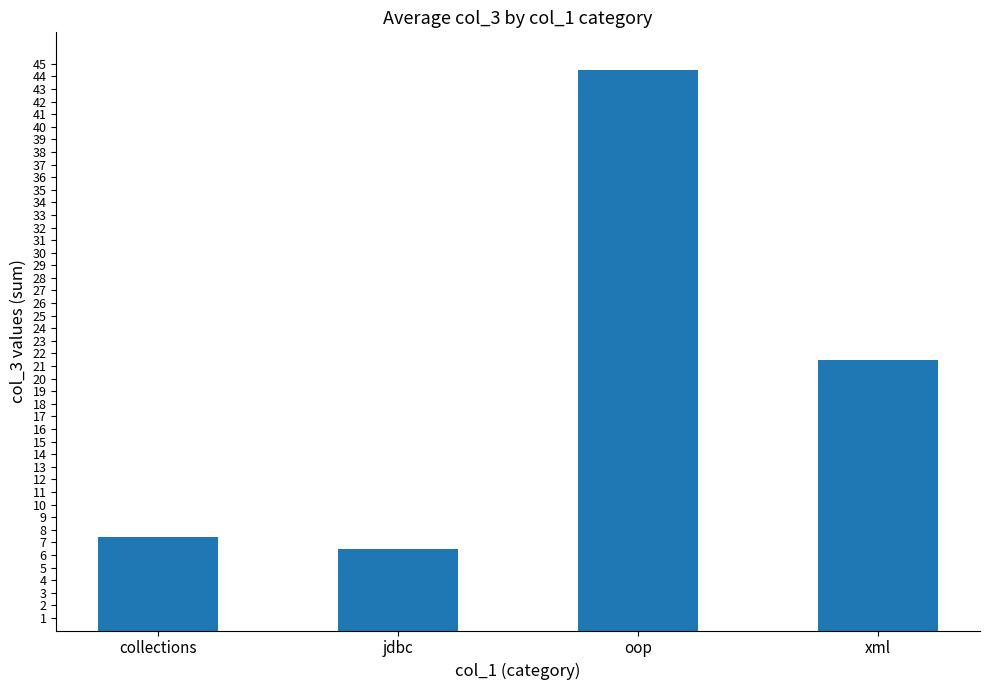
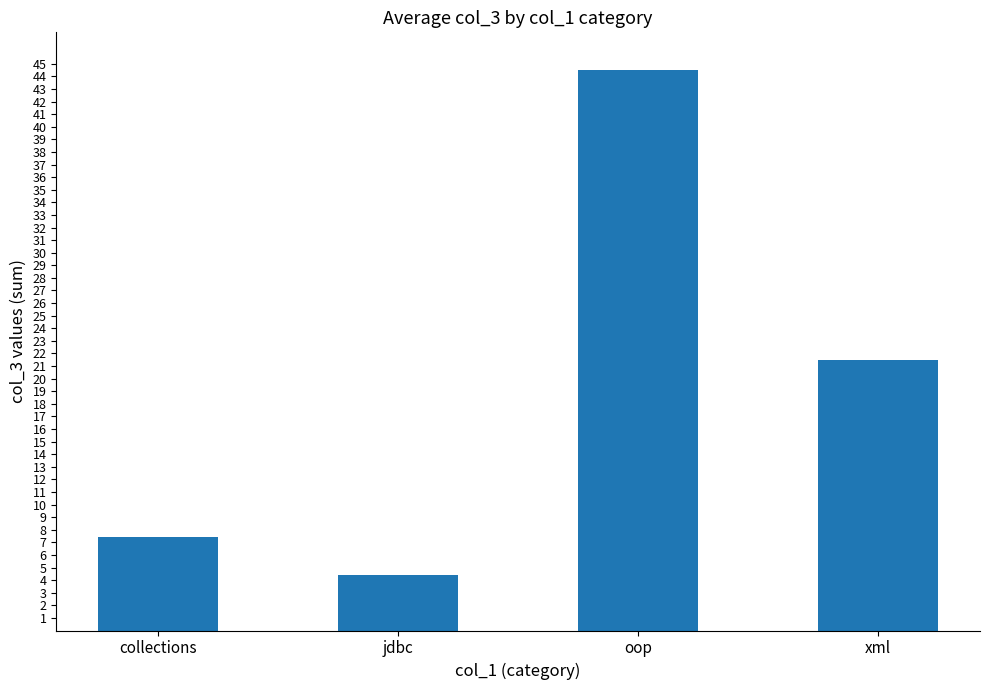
  {
    "collections": 7.4,
-   "jdbc": 6.5,
+   "jdbc": 4.4,
    "oop": 44.5,
    "xml": 21.5
  }
